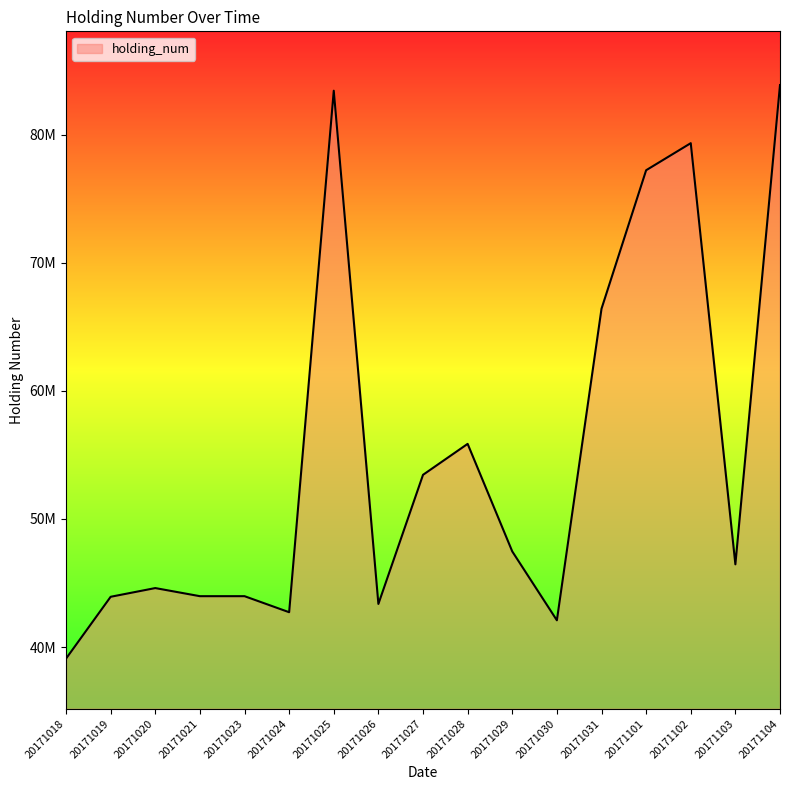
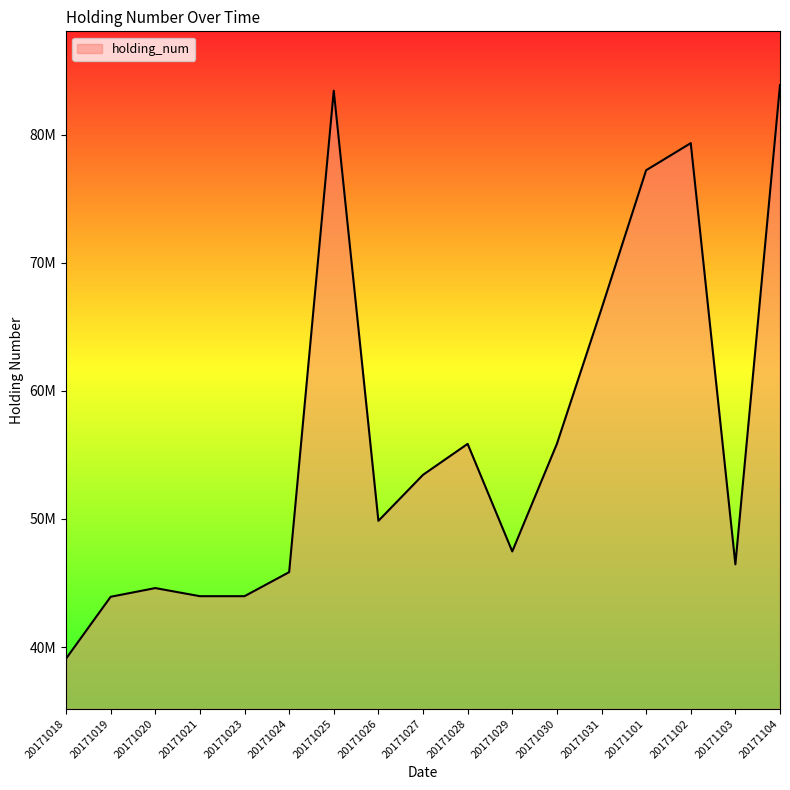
  {
    "20171018": 39100000,
    "20171019": 43900000,
    "20171020": 44600000,
    "20171021": 44000000,
    "20171023": 44000000,
-   "20171024": 42700000,
+   "20171024": 45800000,
    "20171025": 83400000,
-   "20171026": 43400000,
+   "20171026": 49900000,
    "20171027": 53400000,
    "20171028": 55900000,
    "20171029": 47500000,
-   "20171030": 42100000,
+   "20171030": 55900000,
    "20171031": 66400000,
    "20171101": 77200000,
    "20171102": 79300000,
    "20171103": 46500000,
    "20171104": 83900000
  }
